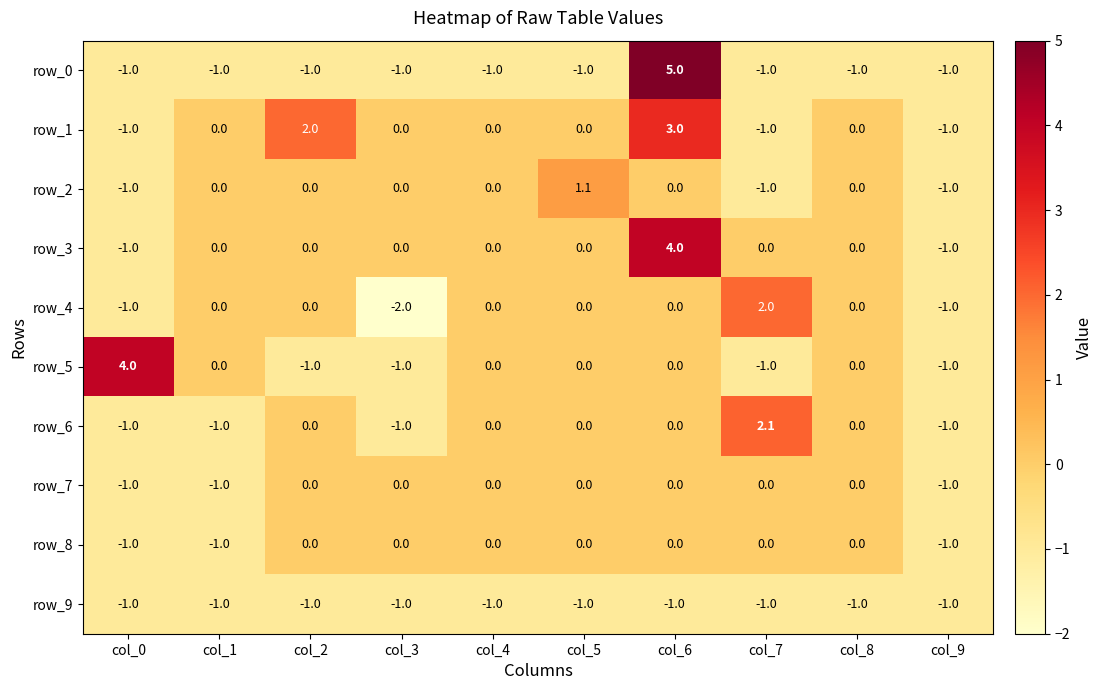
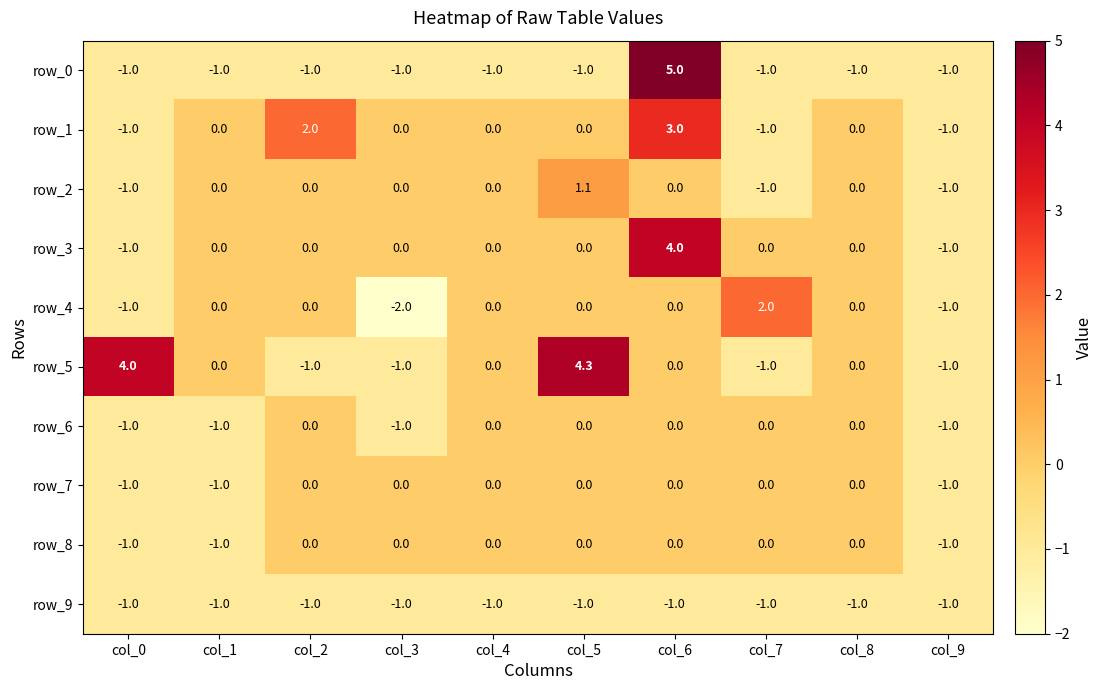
  {
    "row_0": {
      "col_0": -1.0,
      "col_1": -1.0,
      "col_2": -1.0,
      "col_3": -1.0,
      "col_4": -1.0,
      "col_5": -1.0,
      "col_6": 5.0,
      "col_7": -1.0,
      "col_8": -1.0,
      "col_9": -1.0
    },
    "row_1": {
      "col_0": -1.0,
      "col_1": 0.0,
      "col_2": 2.0,
      "col_3": 0.0,
      "col_4": 0.0,
      "col_5": 0.0,
      "col_6": 3.0,
      "col_7": -1.0,
      "col_8": 0.0,
      "col_9": -1.0
    },
    "row_2": {
      "col_0": -1.0,
      "col_1": 0.0,
      "col_2": 0.0,
      "col_3": 0.0,
      "col_4": 0.0,
      "col_5": 1.1,
      "col_6": 0.0,
      "col_7": -1.0,
      "col_8": 0.0,
      "col_9": -1.0
    },
    "row_3": {
      "col_0": -1.0,
      "col_1": 0.0,
      "col_2": 0.0,
      "col_3": 0.0,
      "col_4": 0.0,
      "col_5": 0.0,
      "col_6": 4.0,
      "col_7": 0.0,
      "col_8": 0.0,
      "col_9": -1.0
    },
    "row_4": {
      "col_0": -1.0,
      "col_1": 0.0,
      "col_2": 0.0,
      "col_3": -2.0,
      "col_4": 0.0,
      "col_5": 0.0,
      "col_6": 0.0,
      "col_7": 2.0,
      "col_8": 0.0,
      "col_9": -1.0
    },
    "row_5": {
      "col_0": 4.0,
      "col_1": 0.0,
      "col_2": -1.0,
      "col_3": -1.0,
      "col_4": 0.0,
-     "col_5": 0.0,
+     "col_5": 4.3,
      "col_6": 0.0,
      "col_7": -1.0,
      "col_8": 0.0,
      "col_9": -1.0
    },
    "row_6": {
      "col_0": -1.0,
      "col_1": -1.0,
      "col_2": 0.0,
      "col_3": -1.0,
      "col_4": 0.0,
      "col_5": 0.0,
      "col_6": 0.0,
-     "col_7": 2.1,
+     "col_7": 0.0,
      "col_8": 0.0,
      "col_9": -1.0
    },
    "row_7": {
      "col_0": -1.0,
      "col_1": -1.0,
      "col_2": 0.0,
      "col_3": 0.0,
      "col_4": 0.0,
      "col_5": 0.0,
      "col_6": 0.0,
      "col_7": 0.0,
      "col_8": 0.0,
      "col_9": -1.0
    },
    "row_8": {
      "col_0": -1.0,
      "col_1": -1.0,
      "col_2": 0.0,
      "col_3": 0.0,
      "col_4": 0.0,
      "col_5": 0.0,
      "col_6": 0.0,
      "col_7": 0.0,
      "col_8": 0.0,
      "col_9": -1.0
    },
    "row_9": {
      "col_0": -1.0,
      "col_1": -1.0,
      "col_2": -1.0,
      "col_3": -1.0,
      "col_4": -1.0,
      "col_5": -1.0,
      "col_6": -1.0,
      "col_7": -1.0,
      "col_8": -1.0,
      "col_9": -1.0
    }
  }
